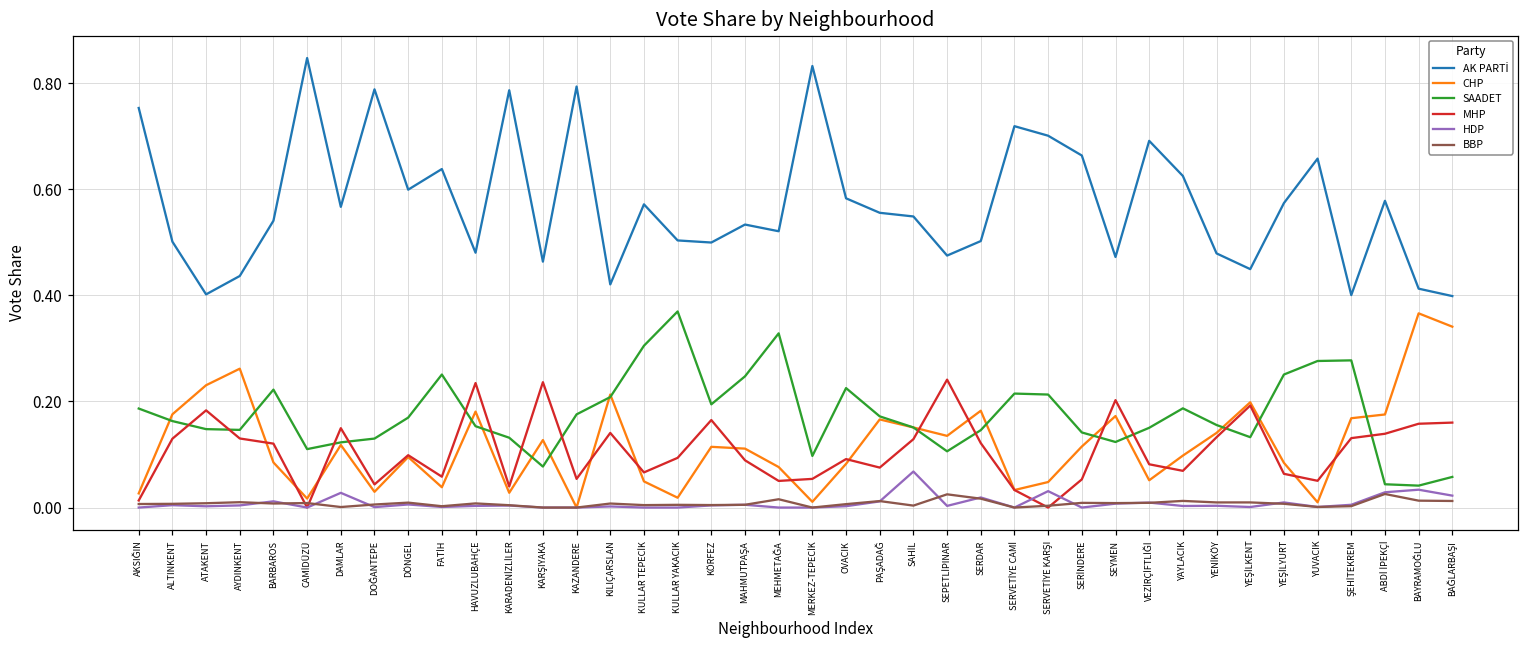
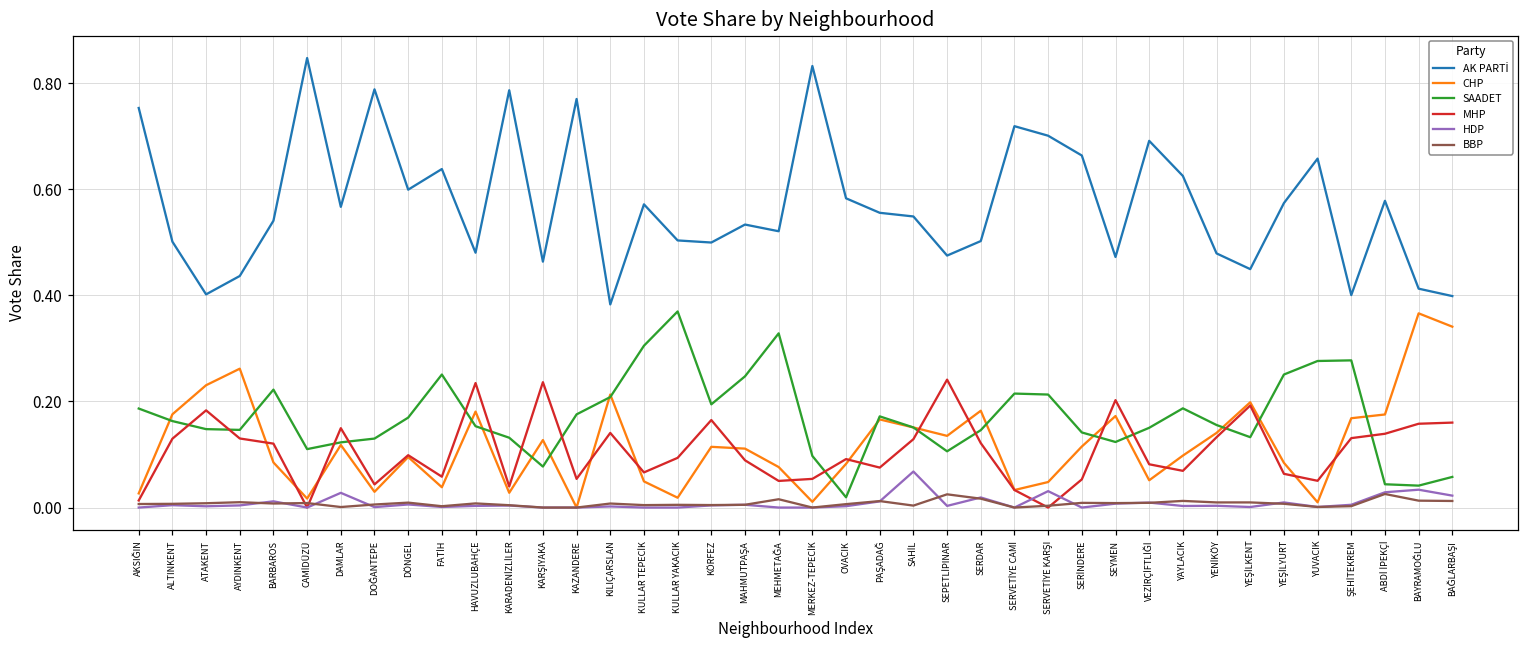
  {
    "AK PARTİ": {
      "AKSIĞIN": 0.75,
      "ALTINKENT": 0.50,
      "ATAKENT": 0.40,
      "AYDINKENT": 0.44,
      "BARBAROS": 0.54,
      "CAMİDÜZÜ": 0.85,
      "DAMLAR": 0.57,
      "DOĞANTEPE": 0.79,
      "DÖNGEL": 0.60,
      "FATİH": 0.64,
      "HAVUZLUBAHÇE": 0.48,
      "KARADENİZLİLER": 0.79,
      "KARŞIYAKA": 0.46,
-     "KAZANDERE": 0.79,
-     "KILIÇARSLAN": 0.42,
+     "KAZANDERE": 0.77,
+     "KILIÇARSLAN": 0.38,
      "KULLAR TEPECİK": 0.57,
      "KULLAR YAKACIK": 0.50,
      "KÖRFEZ": 0.50,
      "MAHMUTPAŞA": 0.53,
      "MEHMETAĞA": 0.52,
      "MERKEZ-TEPECİK": 0.83,
      "OVACIK": 0.58,
      "PAŞADAĞ": 0.56,
      "SAHİL": 0.55,
      "SEPETLİPINAR": 0.48,
      "SERDAR": 0.50,
      "SERVETİYE CAMİ": 0.72,
      "SERVETİYE KARŞI": 0.70,
      "SERİNDERE": 0.66,
      "SEYMEN": 0.47,
      "VEZİRÇİFTLİĞİ": 0.69,
      "YAYLACIK": 0.63,
      "YENİKÖY": 0.48,
      "YEŞİLKENT": 0.45,
      "YEŞİLYURT": 0.57,
      "YUVACIK": 0.66,
      "ŞEHİTEKREM": 0.40,
      "ABDİ İPEKÇİ": 0.58,
      "BAYRAMOĞLU": 0.41,
      "BAĞLARBAŞI": 0.40
    },
    "CHP": {
      "AKSIĞIN": 0.03,
      "ALTINKENT": 0.18,
      "ATAKENT": 0.23,
      "AYDINKENT": 0.26,
      "BARBAROS": 0.09,
      "CAMİDÜZÜ": 0.02,
      "DOĞANTEPE": 0.03,
      "FATİH": 0.04,
      "HAVUZLUBAHÇE": 0.18,
      "KARADENİZLİLER": 0.03,
      "KARŞIYAKA": 0.13,
      "KULLAR TEPECİK": 0.05,
      "KULLAR YAKACIK": 0.02,
      "KÖRFEZ": 0.11,
      "MAHMUTPAŞA": 0.11,
      "MEHMETAĞA": 0.08,
      "MERKEZ-TEPECİK": 0.01,
      "OVACIK": 0.08,
      "PAŞADAĞ": 0.17,
      "SEPETLİPINAR": 0.14,
      "SERDAR": 0.18,
      "SERVETİYE KARŞI": 0.05,
      "SERİNDERE": 0.12,
      "SEYMEN": 0.17,
      "VEZİRÇİFTLİĞİ": 0.05,
      "YAYLACIK": 0.10,
      "YENİKÖY": 0.14,
      "YEŞİLKENT": 0.20,
      "YEŞİLYURT": 0.08,
      "YUVACIK": 0.01,
      "ŞEHİTEKREM": 0.17,
      "ABDİ İPEKÇİ": 0.18,
      "BAYRAMOĞLU": 0.37,
      "BAĞLARBAŞI": 0.34
    },
    "SAADET": {
      "AKSIĞIN": 0.19,
      "ALTINKENT": 0.16,
      "ATAKENT": 0.15,
      "AYDINKENT": 0.15,
      "BARBAROS": 0.22,
      "CAMİDÜZÜ": 0.11,
      "DOĞANTEPE": 0.13,
      "DÖNGEL": 0.17,
      "FATİH": 0.25,
      "HAVUZLUBAHÇE": 0.15,
      "KARADENİZLİLER": 0.13,
      "KARŞIYAKA": 0.08,
      "KAZANDERE": 0.18,
      "KULLAR TEPECİK": 0.31,
      "KULLAR YAKACIK": 0.37,
      "KÖRFEZ": 0.19,
      "MAHMUTPAŞA": 0.25,
      "MEHMETAĞA": 0.33,
      "MERKEZ-TEPECİK": 0.10,
-     "OVACIK": 0.23,
+     "OVACIK": 0.02,
      "PAŞADAĞ": 0.17,
      "SEPETLİPINAR": 0.11,
      "SERDAR": 0.15,
      "SERVETİYE CAMİ": 0.21,
      "SERVETİYE KARŞI": 0.21,
      "SERİNDERE": 0.14,
      "SEYMEN": 0.12,
      "VEZİRÇİFTLİĞİ": 0.15,
      "YAYLACIK": 0.19,
      "YENİKÖY": 0.16,
      "YEŞİLKENT": 0.13,
      "YEŞİLYURT": 0.25,
      "YUVACIK": 0.28,
      "ŞEHİTEKREM": 0.28,
      "ABDİ İPEKÇİ": 0.04,
      "BAYRAMOĞLU": 0.04,
      "BAĞLARBAŞI": 0.06
    },
    "MHP": {
      "AKSIĞIN": 0.01,
      "ALTINKENT": 0.13,
      "ATAKENT": 0.18,
      "AYDINKENT": 0.13,
      "BARBAROS": 0.12,
      "DAMLAR": 0.15,
      "DOĞANTEPE": 0.04,
      "FATİH": 0.06,
      "HAVUZLUBAHÇE": 0.23,
      "KARADENİZLİLER": 0.04,
      "KARŞIYAKA": 0.24,
      "KAZANDERE": 0.05,
      "KILIÇARSLAN": 0.14,
      "KULLAR TEPECİK": 0.07,
      "KULLAR YAKACIK": 0.09,
      "KÖRFEZ": 0.16,
      "MAHMUTPAŞA": 0.09,
      "MEHMETAĞA": 0.05,
      "MERKEZ-TEPECİK": 0.05,
      "OVACIK": 0.09,
      "PAŞADAĞ": 0.08,
      "SAHİL": 0.13,
      "SEPETLİPINAR": 0.24,
      "SERDAR": 0.12,
      "SERİNDERE": 0.05,
      "SEYMEN": 0.20,
      "VEZİRÇİFTLİĞİ": 0.08,
      "YAYLACIK": 0.07,
      "YENİKÖY": 0.13,
      "YEŞİLKENT": 0.19,
      "YEŞİLYURT": 0.06,
      "YUVACIK": 0.05,
      "ŞEHİTEKREM": 0.13,
      "ABDİ İPEKÇİ": 0.14,
      "BAYRAMOĞLU": 0.16,
      "BAĞLARBAŞI": 0.16
    },
    "HDP": {
      "AKSIĞIN": 0.00,
      "ATAKENT": 0.00,
      "AYDINKENT": 0.00,
      "DAMLAR": 0.03,
      "KILIÇARSLAN": 0.00,
      "MEHMETAĞA": 0.00,
      "SAHİL": 0.07,
      "SEPETLİPINAR": 0.00,
      "SERVETİYE KARŞI": 0.03,
      "SERİNDERE": 0.00,
      "YAYLACIK": 0.00,
      "YENİKÖY": 0.00,
      "YEŞİLKENT": 0.00,
      "BAYRAMOĞLU": 0.03,
      "BAĞLARBAŞI": 0.02
    },
    "BBP": {
      "AKSIĞIN": 0.01,
      "ATAKENT": 0.01,
      "AYDINKENT": 0.01,
      "CAMİDÜZÜ": 0.01,
      "DAMLAR": 0.00,
      "KILIÇARSLAN": 0.01,
      "MEHMETAĞA": 0.02,
      "SAHİL": 0.00,
      "SEPETLİPINAR": 0.02,
      "SERİNDERE": 0.01,
      "YAYLACIK": 0.01,
      "YENİKÖY": 0.01,
      "YEŞİLKENT": 0.01,
      "BAYRAMOĞLU": 0.01,
      "BAĞLARBAŞI": 0.01
    }
  }
